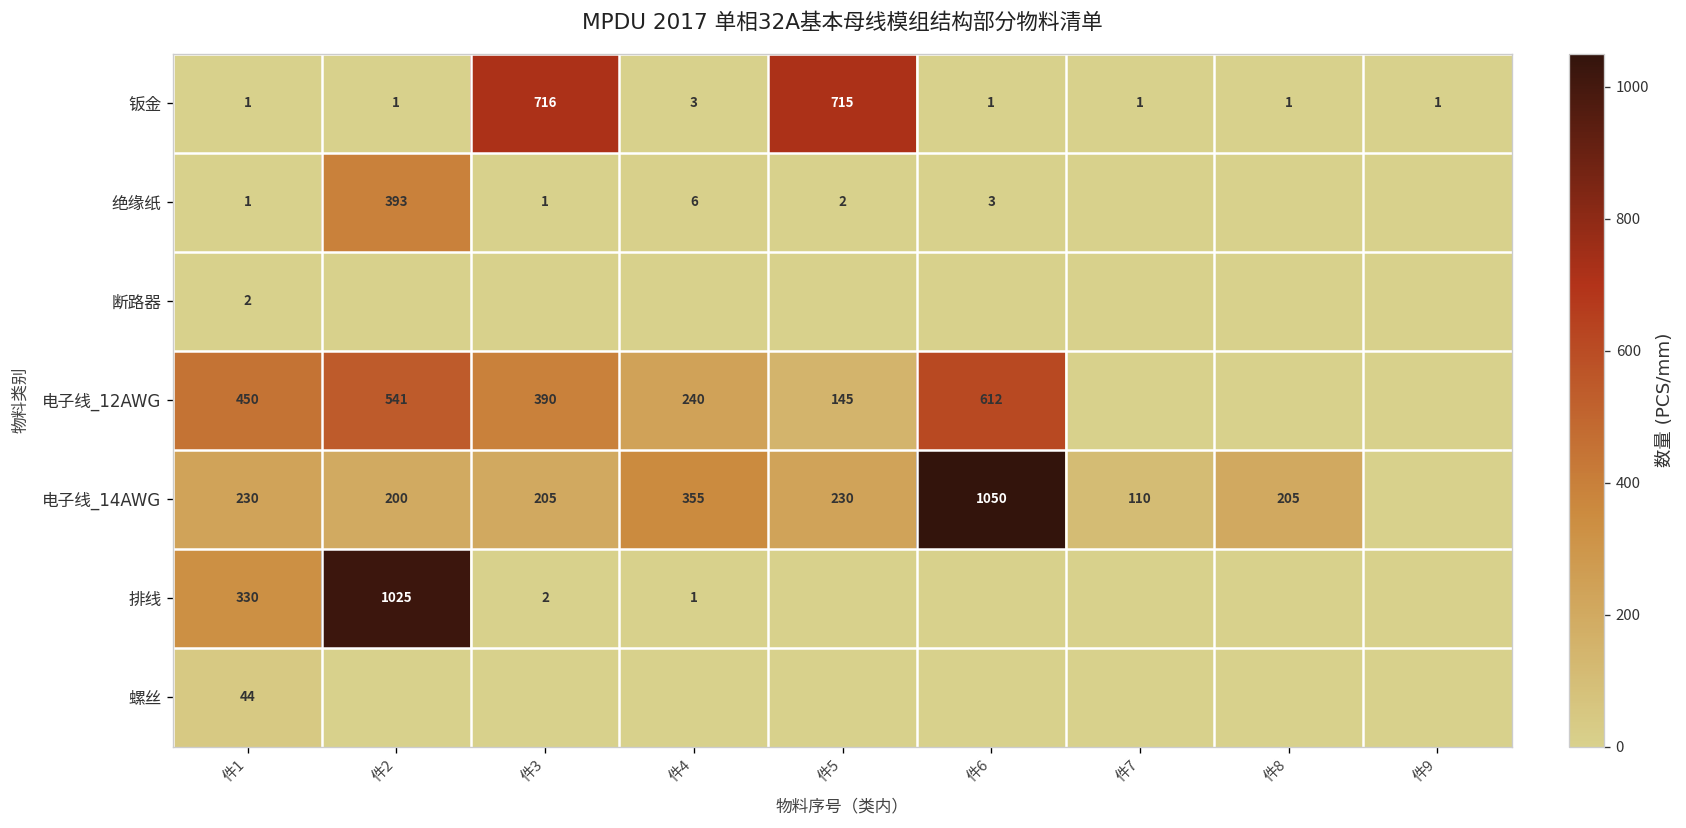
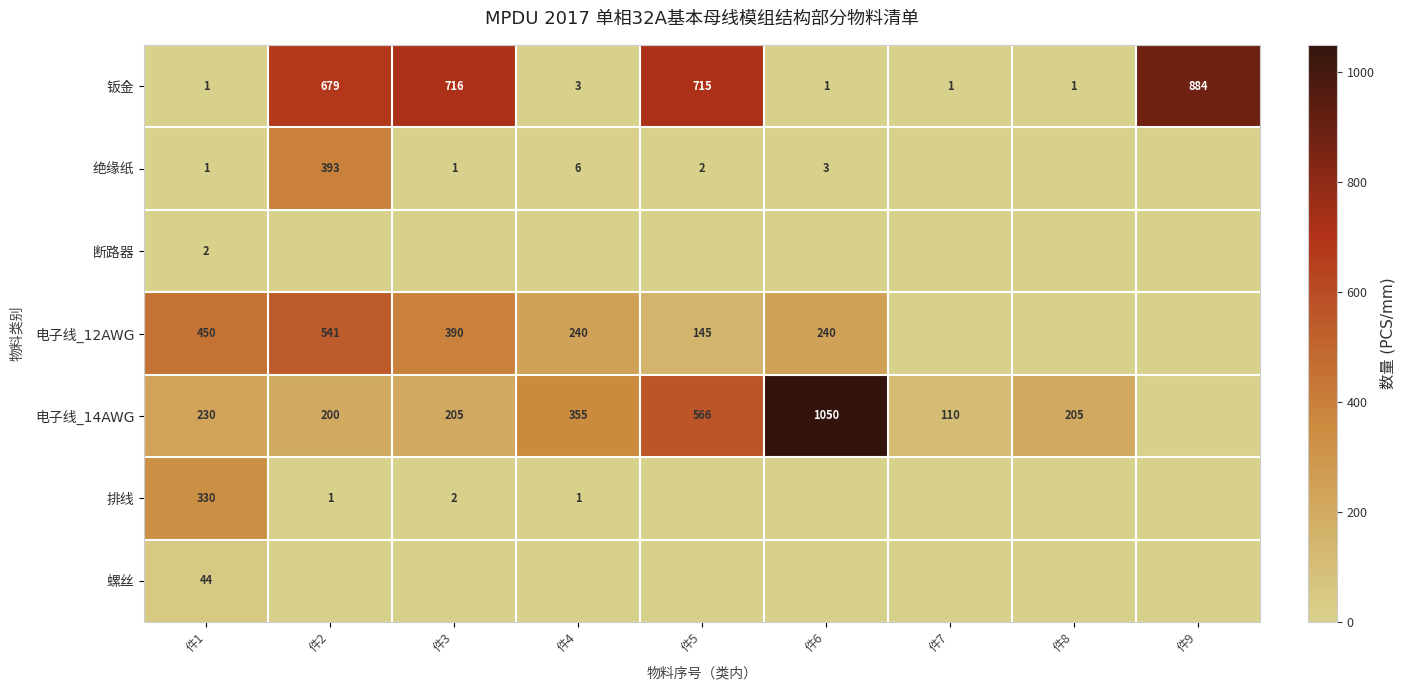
  {
    "钣金": {
      "件1": 1,
-     "件2": 1,
+     "件2": 679,
      "件3": 716,
      "件4": 3,
      "件5": 715,
      "件6": 1,
      "件7": 1,
      "件8": 1,
-     "件9": 1
+     "件9": 884
    },
    "绝缘纸": {
      "件1": 1,
      "件2": 393,
      "件3": 1,
      "件4": 6,
      "件5": 2,
      "件6": 3
    },
    "断路器": {
      "件1": 2
    },
    "电子线_12AWG": {
      "件1": 450,
      "件2": 541,
      "件3": 390,
      "件4": 240,
      "件5": 145,
-     "件6": 612
+     "件6": 240
    },
    "电子线_14AWG": {
      "件1": 230,
      "件2": 200,
      "件3": 205,
      "件4": 355,
-     "件5": 230,
+     "件5": 566,
      "件6": 1050,
      "件7": 110,
      "件8": 205
    },
    "排线": {
      "件1": 330,
-     "件2": 1025,
+     "件2": 1,
      "件3": 2,
      "件4": 1
    },
    "螺丝": {
      "件1": 44
    }
  }
